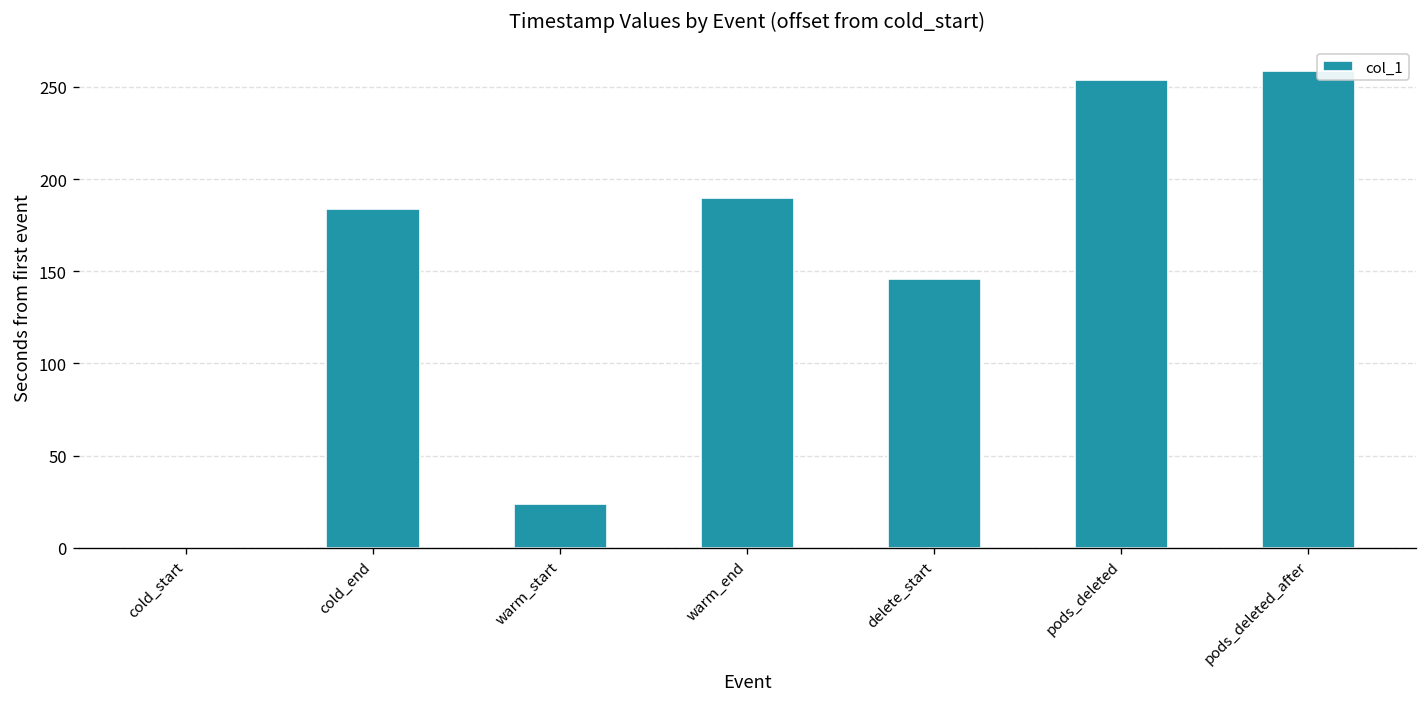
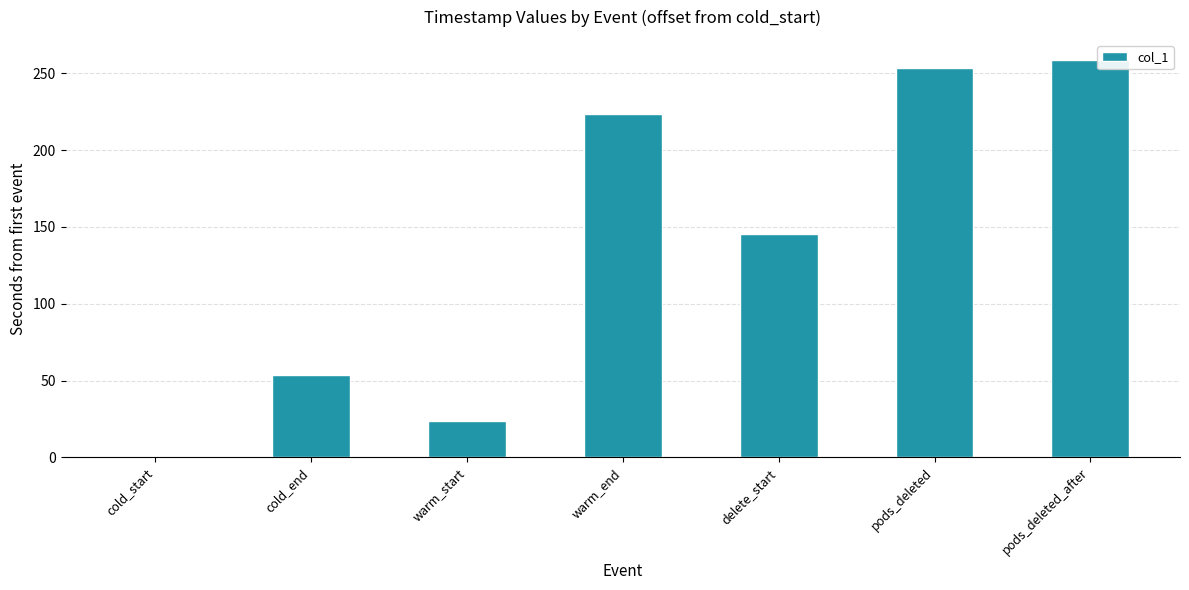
  {
    "cold_start": 0,
-   "cold_end": 184,
+   "cold_end": 54,
    "warm_start": 24,
-   "warm_end": 190,
+   "warm_end": 223,
    "delete_start": 146,
    "pods_deleted": 254,
    "pods_deleted_after": 259
  }
